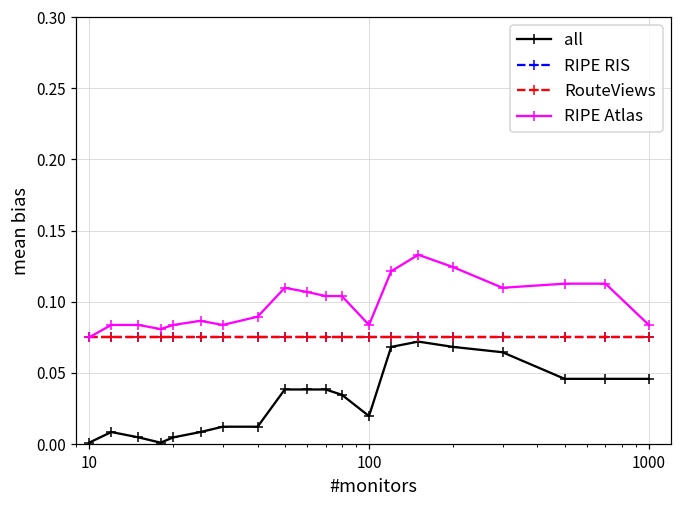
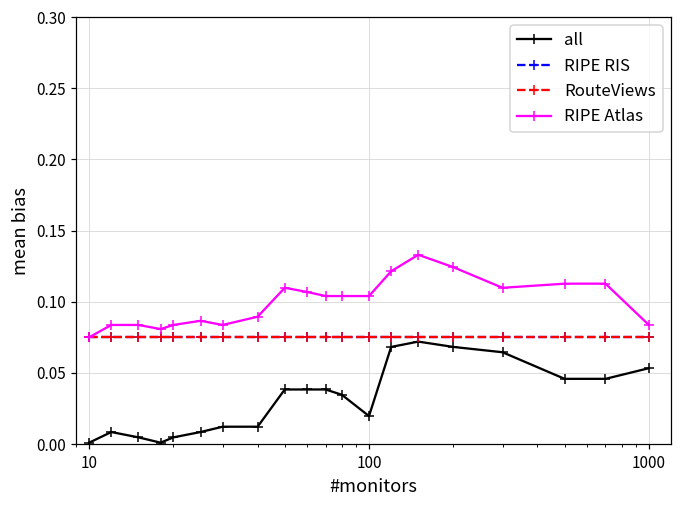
  {
    "all": {
      "10": 0.001,
      "100": 0.020,
-     "1000": 0.046
+     "1000": 0.053
    },
    "RouteViews": {
      "100": 0.075,
      "1000": 0.075
    },
    "RIPE Atlas": {
-     "100": 0.084,
+     "100": 0.104,
      "1000": 0.084
    }
  }
